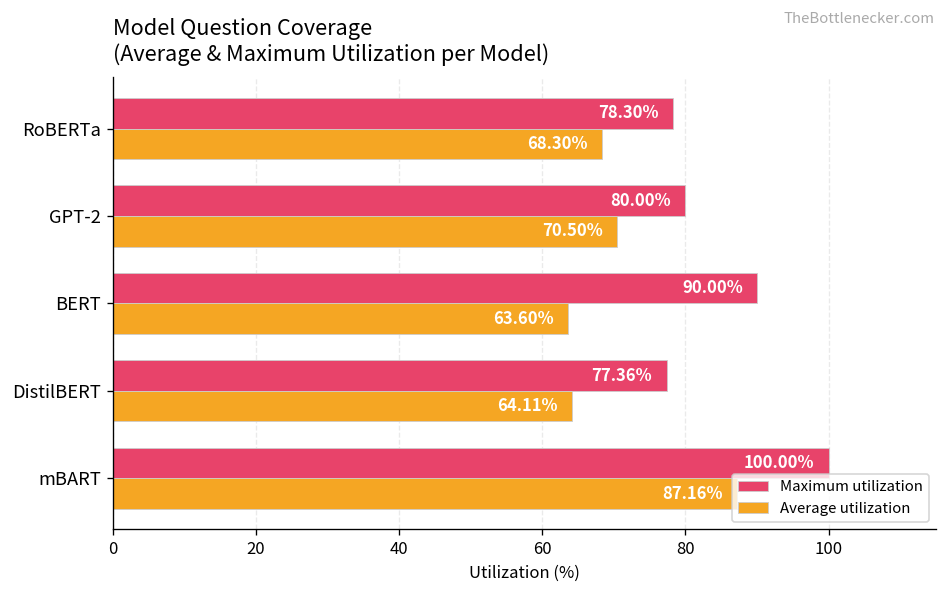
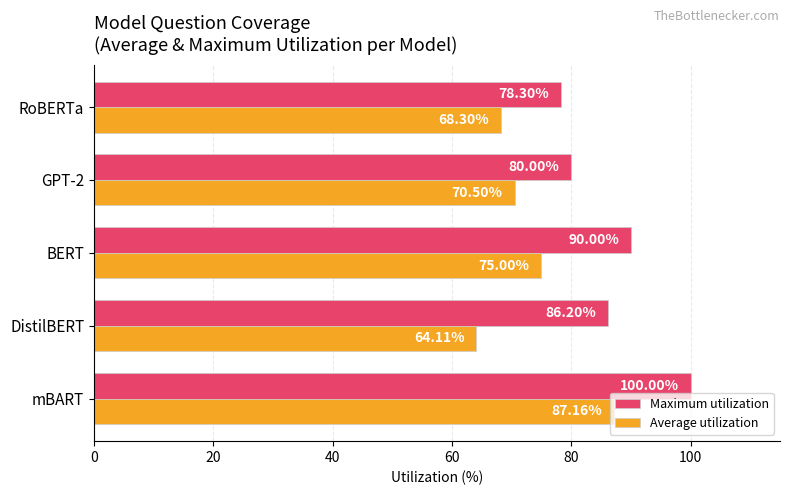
  {
    "Maximum utilization": {
      "RoBERTa": "78.30%",
      "GPT-2": "80.00%",
      "BERT": "90.00%",
-     "DistilBERT": "77.36%"
+     "DistilBERT": "86.20%"
    },
    "Average utilization": {
      "RoBERTa": "68.30%",
      "GPT-2": "70.50%",
-     "BERT": "63.60%",
+     "BERT": "75.00%",
      "DistilBERT": "64.11%"
    }
  }
